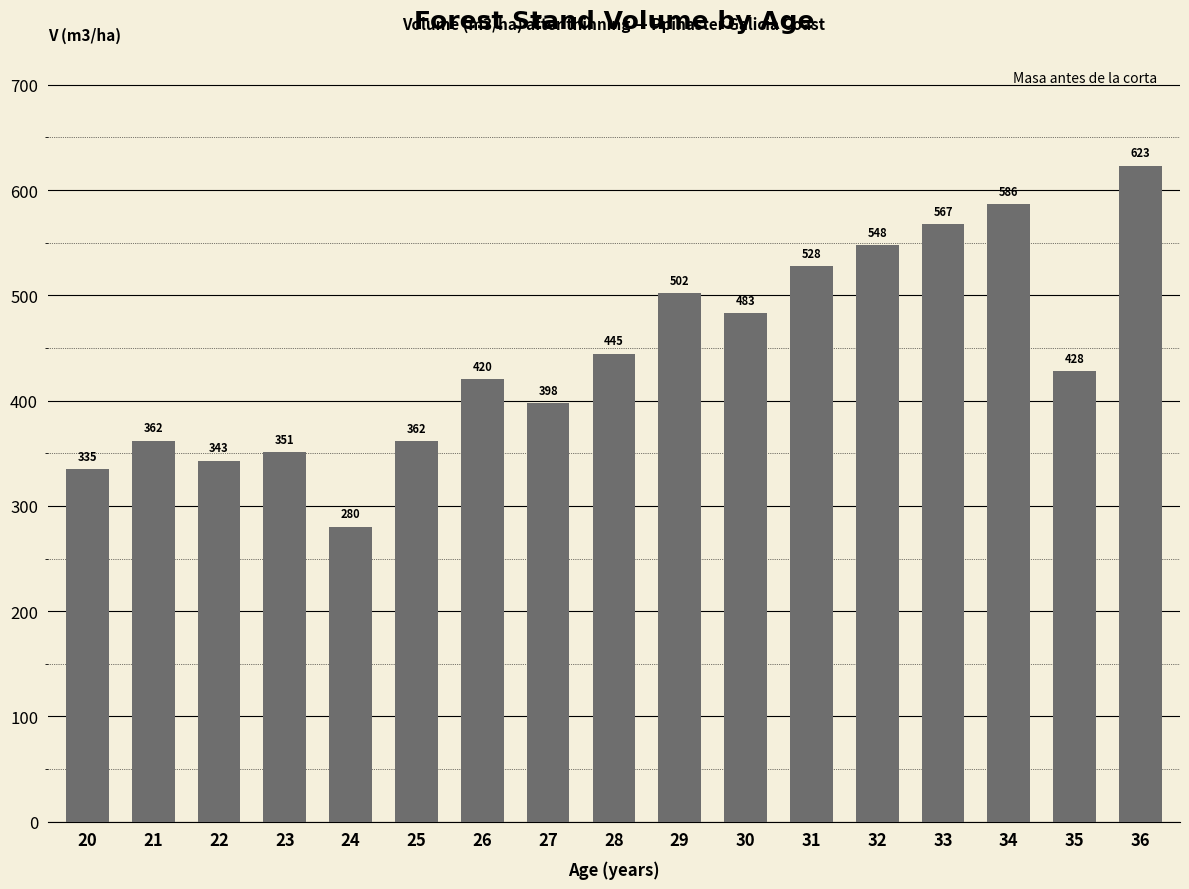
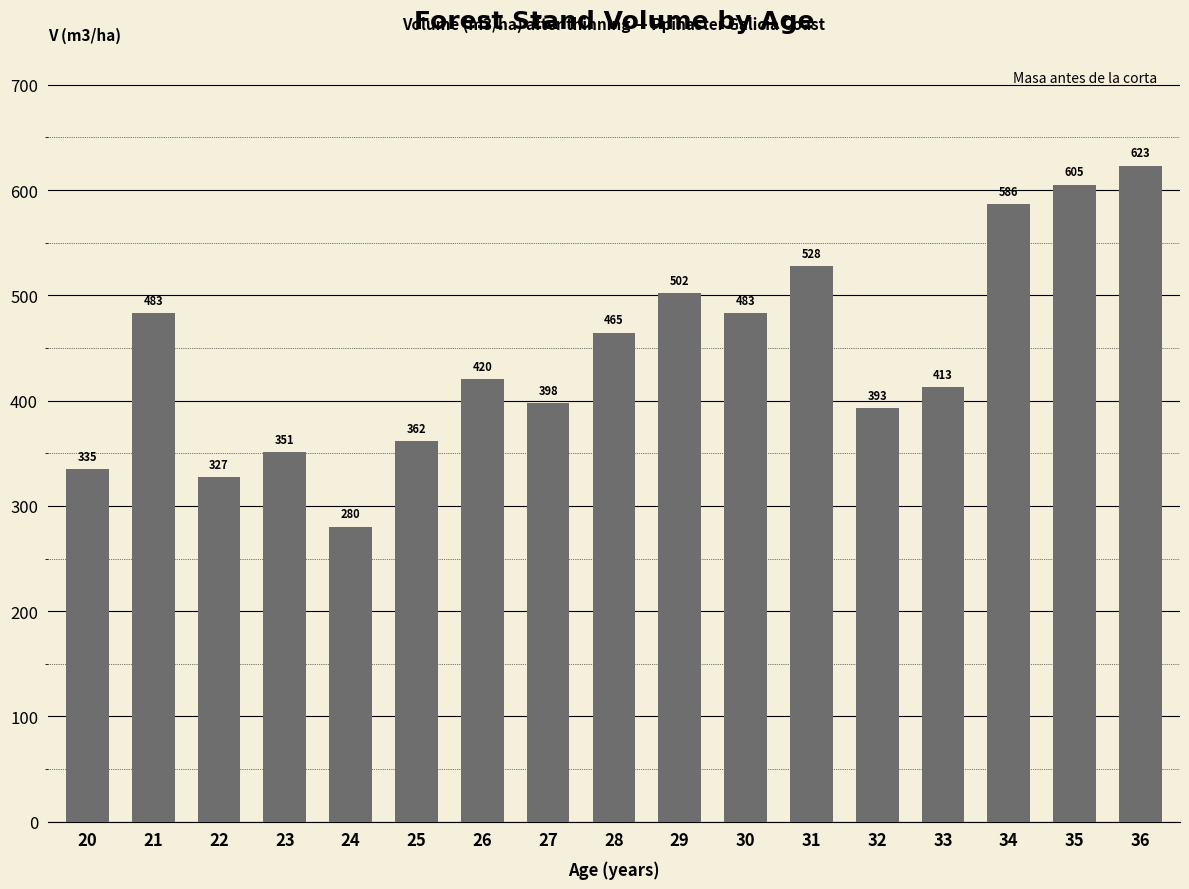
  {
    "20": 335,
-   "21": 362,
-   "22": 343,
+   "21": 483,
+   "22": 327,
    "23": 351,
    "24": 280,
    "25": 362,
    "26": 420,
    "27": 398,
-   "28": 445,
+   "28": 465,
    "29": 502,
    "30": 483,
    "31": 528,
-   "32": 548,
-   "33": 567,
+   "32": 393,
+   "33": 413,
    "34": 586,
-   "35": 428,
+   "35": 605,
    "36": 623
  }
